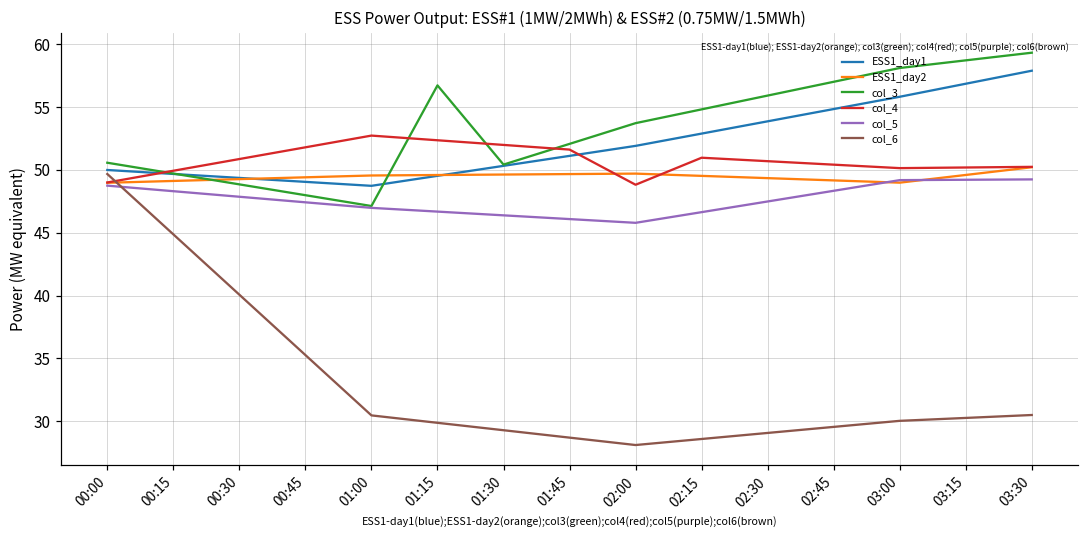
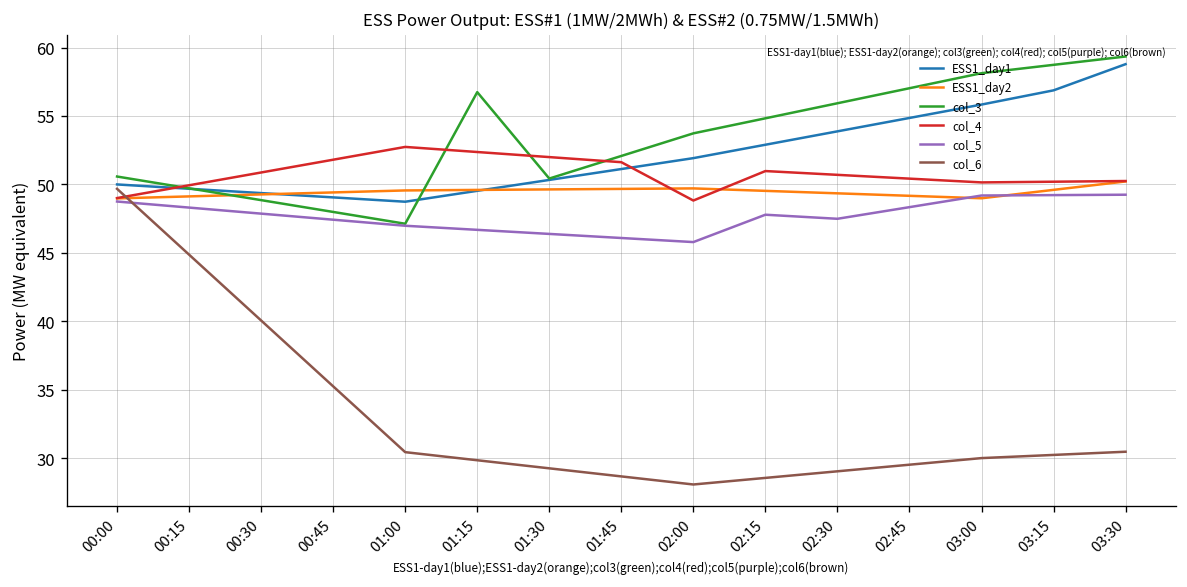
  {
    "ESS1_day1": {
      "00:00": 50.0,
      "00:45": 49.1,
      "01:00": 48.7,
      "01:45": 51.1,
      "02:00": 51.9,
      "02:15": 52.9,
      "02:30": 53.9,
      "02:45": 54.9,
      "03:00": 55.8,
      "03:15": 56.9,
-     "03:30": 57.9
+     "03:30": 58.8
    },
    "ESS1_day2": {
      "00:15": 49.1,
      "00:45": 49.4,
      "01:00": 49.6,
      "01:30": 49.6,
      "01:45": 49.7,
      "02:00": 49.7,
      "02:15": 49.5,
      "02:30": 49.4,
      "02:45": 49.2,
      "03:15": 49.6
    },
    "col_3": {
      "00:00": 50.6,
      "00:30": 48.9,
      "00:45": 48.0,
      "01:15": 56.7,
      "01:45": 52.1,
      "02:00": 53.7,
      "02:15": 54.8,
      "02:30": 55.9,
      "02:45": 57.0,
      "03:00": 58.1,
      "03:15": 58.7,
      "03:30": 59.3
    },
    "col_4": {
      "00:15": 49.9,
      "00:30": 50.9,
      "00:45": 51.8,
      "01:00": 52.7,
      "01:15": 52.4,
      "01:30": 52.0,
      "01:45": 51.6,
      "02:00": 48.8,
      "02:15": 51.0,
      "02:30": 50.7,
      "02:45": 50.4,
      "03:00": 50.1,
      "03:15": 50.2
    },
    "col_5": {
      "00:00": 48.8,
      "00:15": 48.3,
      "00:30": 47.9,
      "00:45": 47.4,
      "01:15": 46.7,
      "01:30": 46.4,
      "01:45": 46.1,
      "02:00": 45.8,
-     "02:15": 46.6,
+     "02:15": 47.8,
      "02:30": 47.5,
      "02:45": 48.3,
      "03:15": 49.2,
      "03:30": 49.3
    },
    "col_6": {
      "00:00": 49.7,
      "00:15": 44.9,
      "00:30": 40.1,
      "00:45": 35.3,
      "01:00": 30.5,
      "01:15": 29.9,
      "01:30": 29.3,
      "01:45": 28.7,
      "02:00": 28.1,
      "02:15": 28.6,
      "02:30": 29.1,
      "02:45": 29.5,
      "03:00": 30.0,
      "03:15": 30.2,
      "03:30": 30.5
    }
  }
